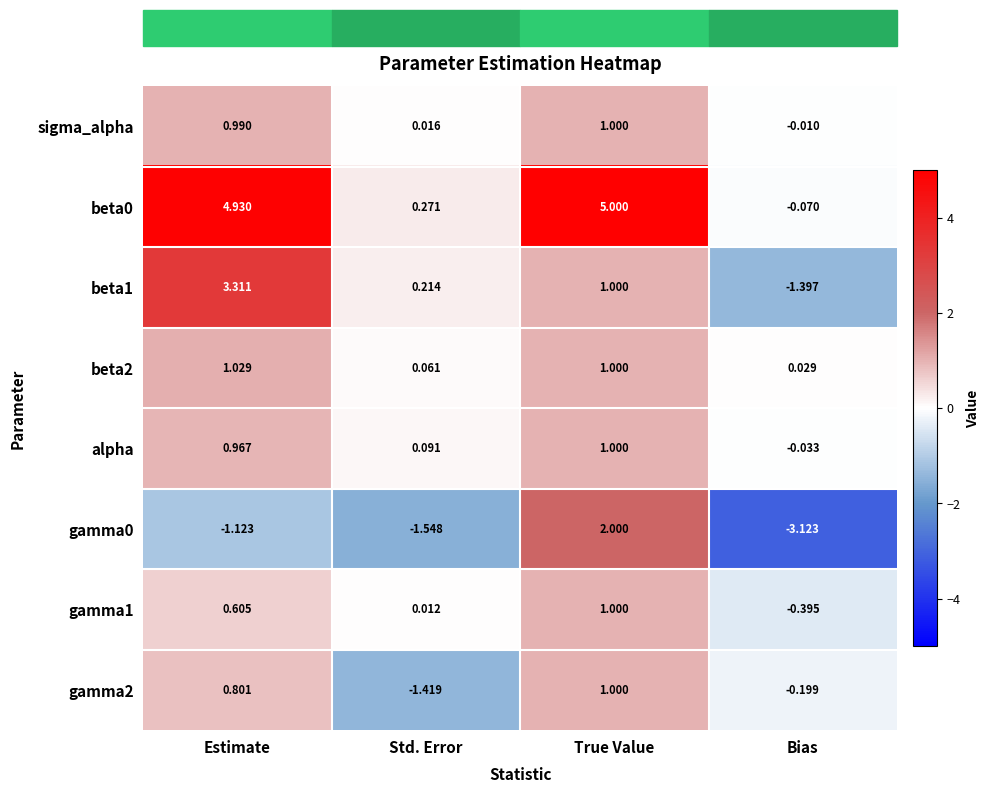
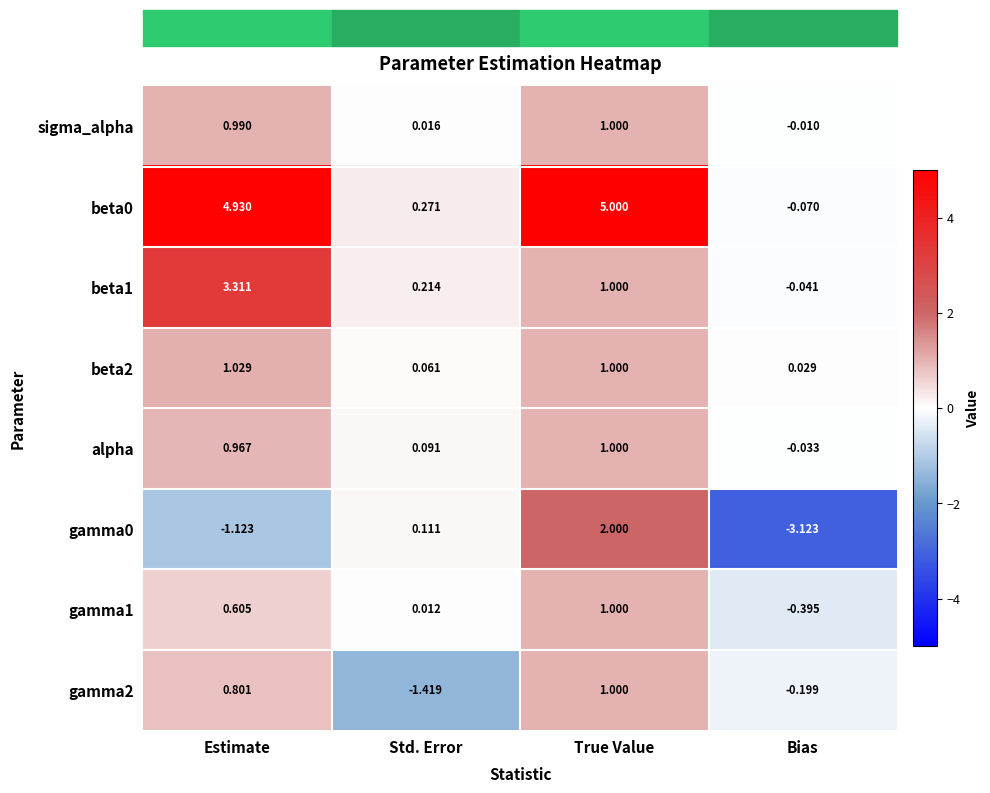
  {
    "sigma_alpha": {
      "Estimate": 0.990,
      "Std. Error": 0.016,
      "True Value": 1.000,
      "Bias": -0.010
    },
    "beta0": {
      "Estimate": 4.930,
      "Std. Error": 0.271,
      "True Value": 5.000,
      "Bias": -0.070
    },
    "beta1": {
      "Estimate": 3.311,
      "Std. Error": 0.214,
      "True Value": 1.000,
-     "Bias": -1.397
+     "Bias": -0.041
    },
    "beta2": {
      "Estimate": 1.029,
      "Std. Error": 0.061,
      "True Value": 1.000,
      "Bias": 0.029
    },
    "alpha": {
      "Estimate": 0.967,
      "Std. Error": 0.091,
      "True Value": 1.000,
      "Bias": -0.033
    },
    "gamma0": {
      "Estimate": -1.123,
-     "Std. Error": -1.548,
+     "Std. Error": 0.111,
      "True Value": 2.000,
      "Bias": -3.123
    },
    "gamma1": {
      "Estimate": 0.605,
      "Std. Error": 0.012,
      "True Value": 1.000,
      "Bias": -0.395
    },
    "gamma2": {
      "Estimate": 0.801,
      "Std. Error": -1.419,
      "True Value": 1.000,
      "Bias": -0.199
    }
  }
